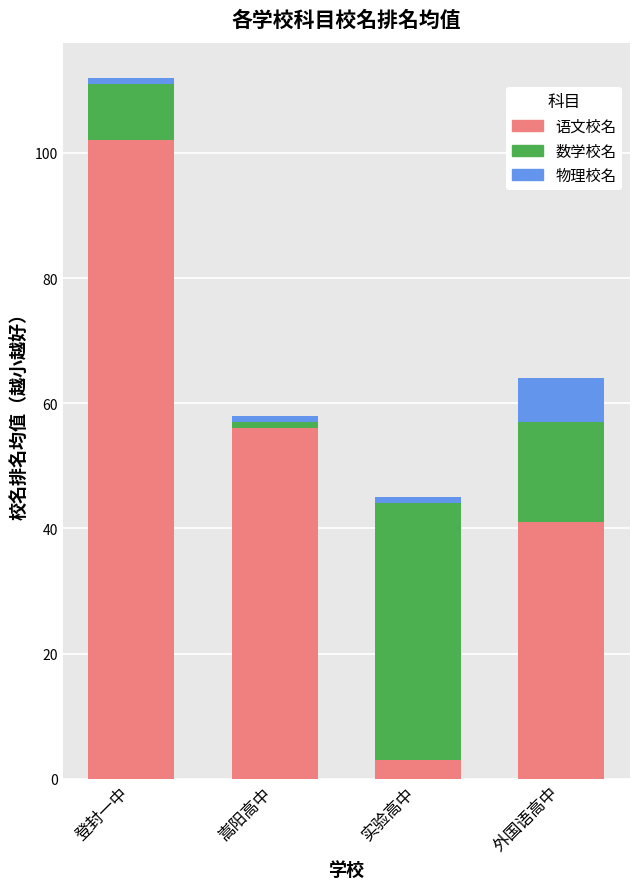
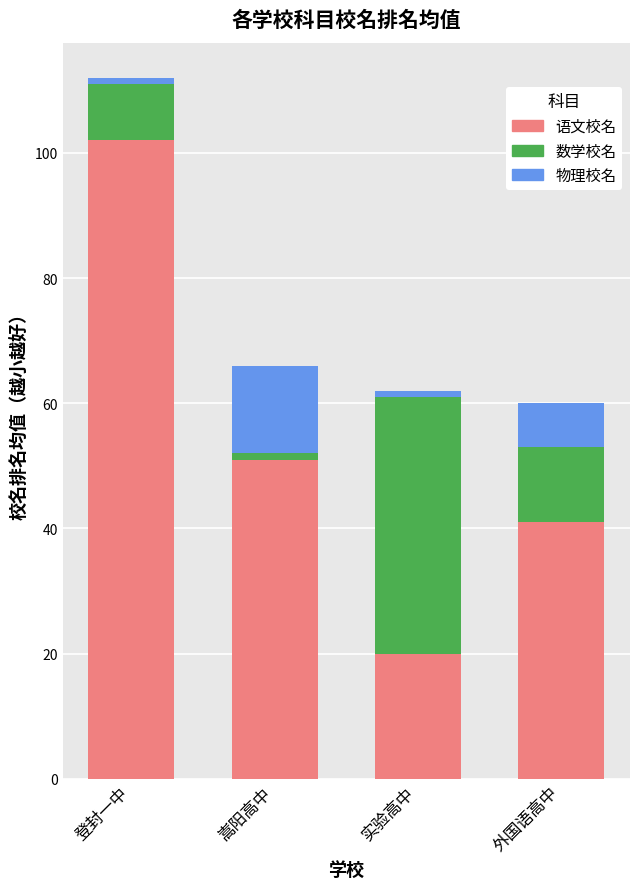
  {
    "语文校名": {
      "登封一中": 102,
-     "嵩阳高中": 56,
-     "实验高中": 3,
+     "嵩阳高中": 51,
+     "实验高中": 20,
      "外国语高中": 41
    },
    "数学校名": {
      "登封一中": 9,
      "嵩阳高中": 1,
      "实验高中": 41,
-     "外国语高中": 16
+     "外国语高中": 12
    },
    "物理校名": {
      "登封一中": 1,
-     "嵩阳高中": 1,
+     "嵩阳高中": 14,
      "实验高中": 1,
      "外国语高中": 7
    }
  }
